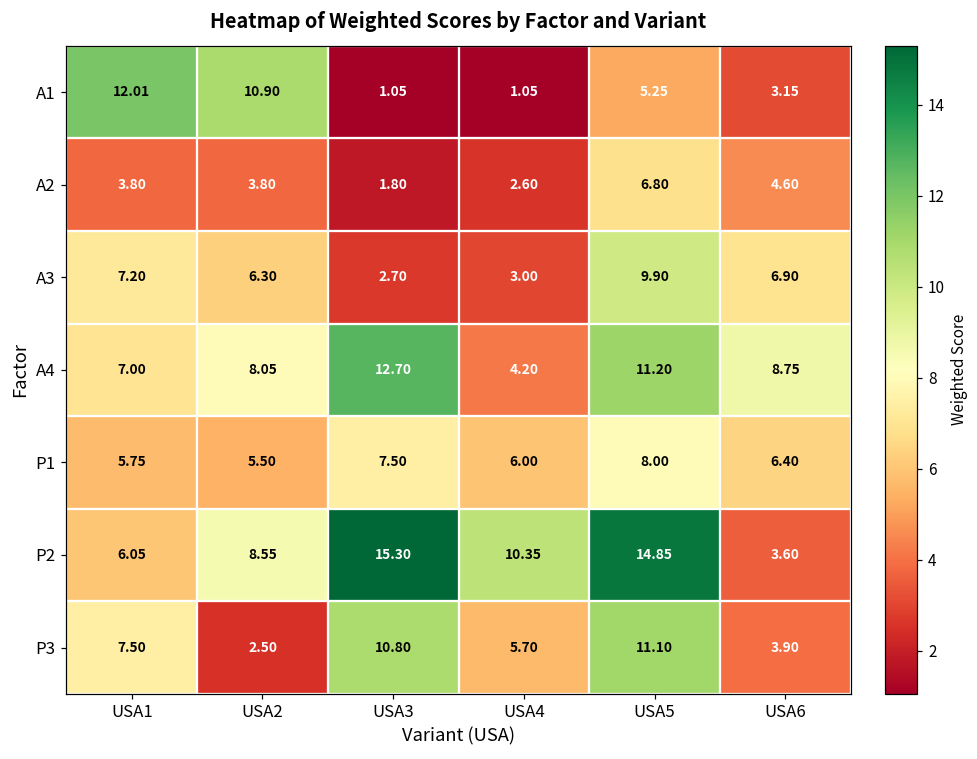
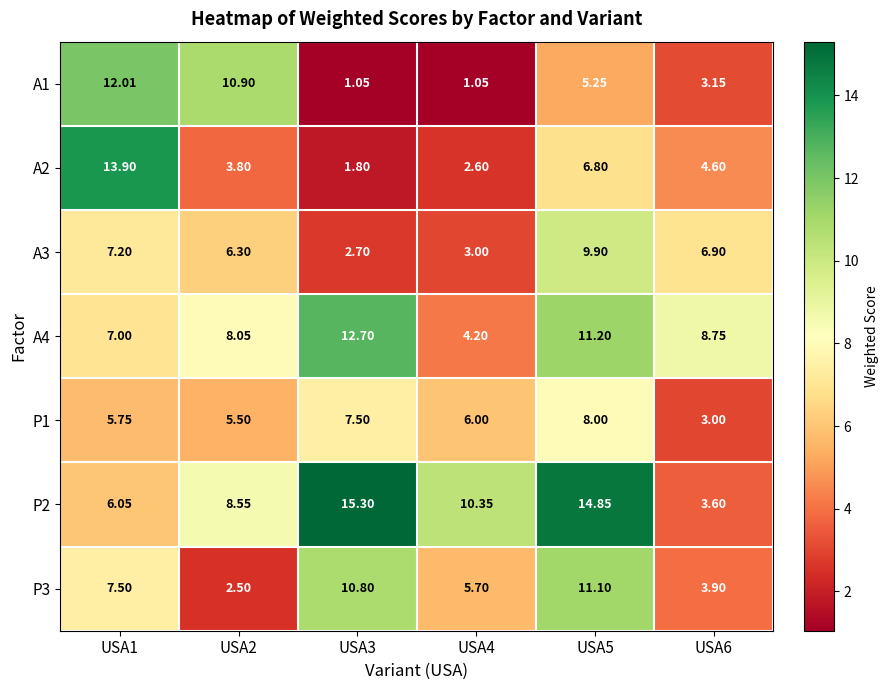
  {
    "A1": {
      "USA1": 12.01,
      "USA2": 10.90,
      "USA3": 1.05,
      "USA4": 1.05,
      "USA5": 5.25,
      "USA6": 3.15
    },
    "A2": {
-     "USA1": 3.80,
+     "USA1": 13.90,
      "USA2": 3.80,
      "USA3": 1.80,
      "USA4": 2.60,
      "USA5": 6.80,
      "USA6": 4.60
    },
    "A3": {
      "USA1": 7.20,
      "USA2": 6.30,
      "USA3": 2.70,
      "USA4": 3.00,
      "USA5": 9.90,
      "USA6": 6.90
    },
    "A4": {
      "USA1": 7.00,
      "USA2": 8.05,
      "USA3": 12.70,
      "USA4": 4.20,
      "USA5": 11.20,
      "USA6": 8.75
    },
    "P1": {
      "USA1": 5.75,
      "USA2": 5.50,
      "USA3": 7.50,
      "USA4": 6.00,
      "USA5": 8.00,
-     "USA6": 6.40
+     "USA6": 3.00
    },
    "P2": {
      "USA1": 6.05,
      "USA2": 8.55,
      "USA3": 15.30,
      "USA4": 10.35,
      "USA5": 14.85,
      "USA6": 3.60
    },
    "P3": {
      "USA1": 7.50,
      "USA2": 2.50,
      "USA3": 10.80,
      "USA4": 5.70,
      "USA5": 11.10,
      "USA6": 3.90
    }
  }
